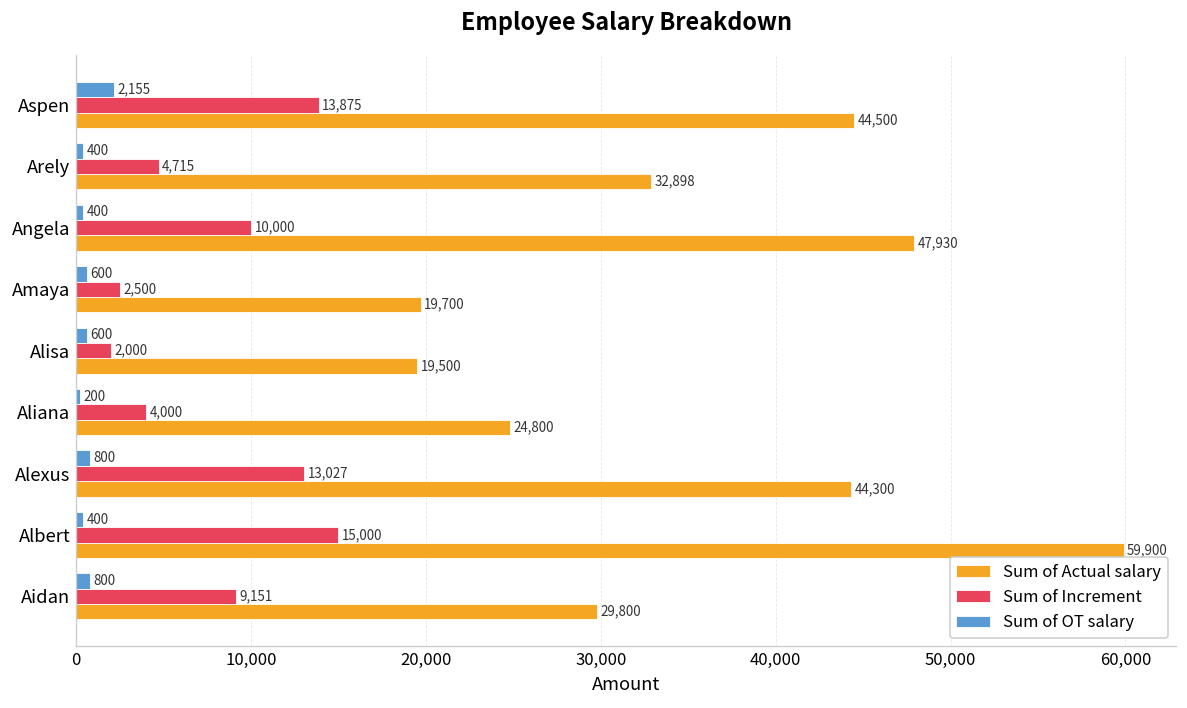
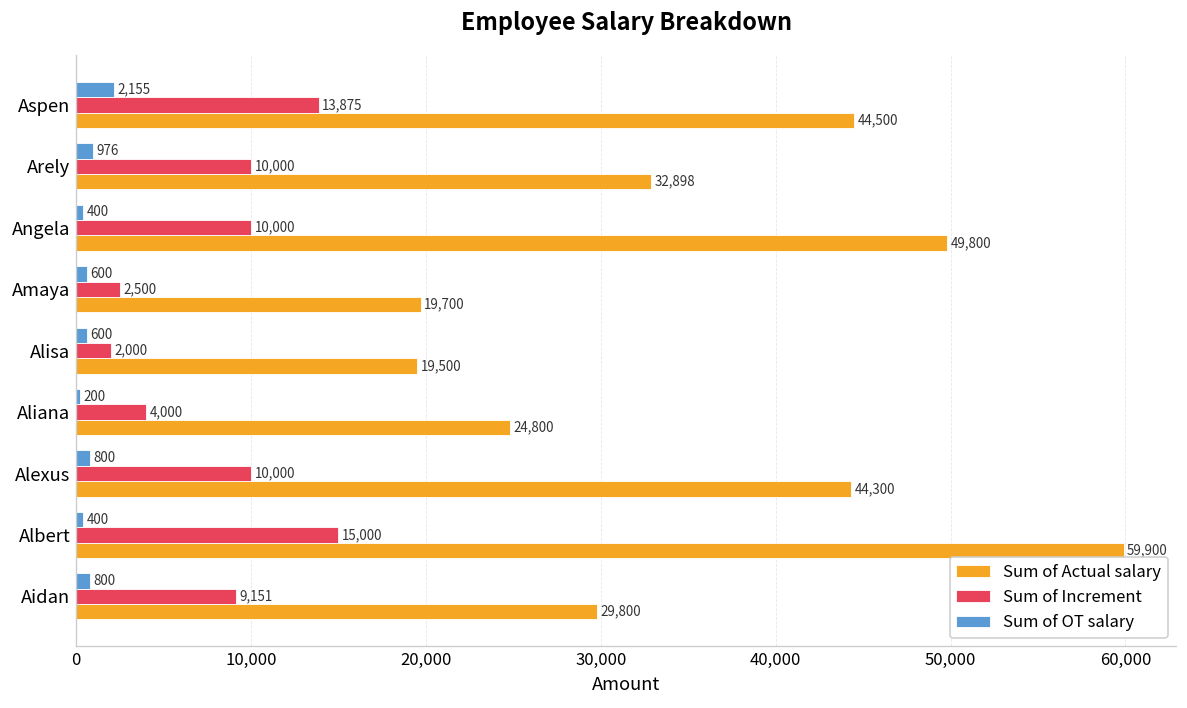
  {
    "Sum of Actual salary": {
      "Aspen": "44,500",
      "Arely": "32,898",
-     "Angela": "47,930",
+     "Angela": "49,800",
      "Amaya": "19,700",
      "Alisa": "19,500",
      "Aliana": "24,800",
      "Alexus": "44,300",
      "Albert": "59,900",
      "Aidan": "29,800"
    },
    "Sum of Increment": {
      "Aspen": "13,875",
-     "Arely": "4,715",
+     "Arely": "10,000",
      "Angela": "10,000",
      "Amaya": "2,500",
      "Alisa": "2,000",
      "Aliana": "4,000",
-     "Alexus": "13,027",
+     "Alexus": "10,000",
      "Albert": "15,000",
      "Aidan": "9,151"
    },
    "Sum of OT salary": {
      "Aspen": "2,155",
-     "Arely": "400",
+     "Arely": "976",
      "Angela": "400",
      "Amaya": "600",
      "Alisa": "600",
      "Aliana": "200",
      "Alexus": "800",
      "Albert": "400",
      "Aidan": "800"
    }
  }
